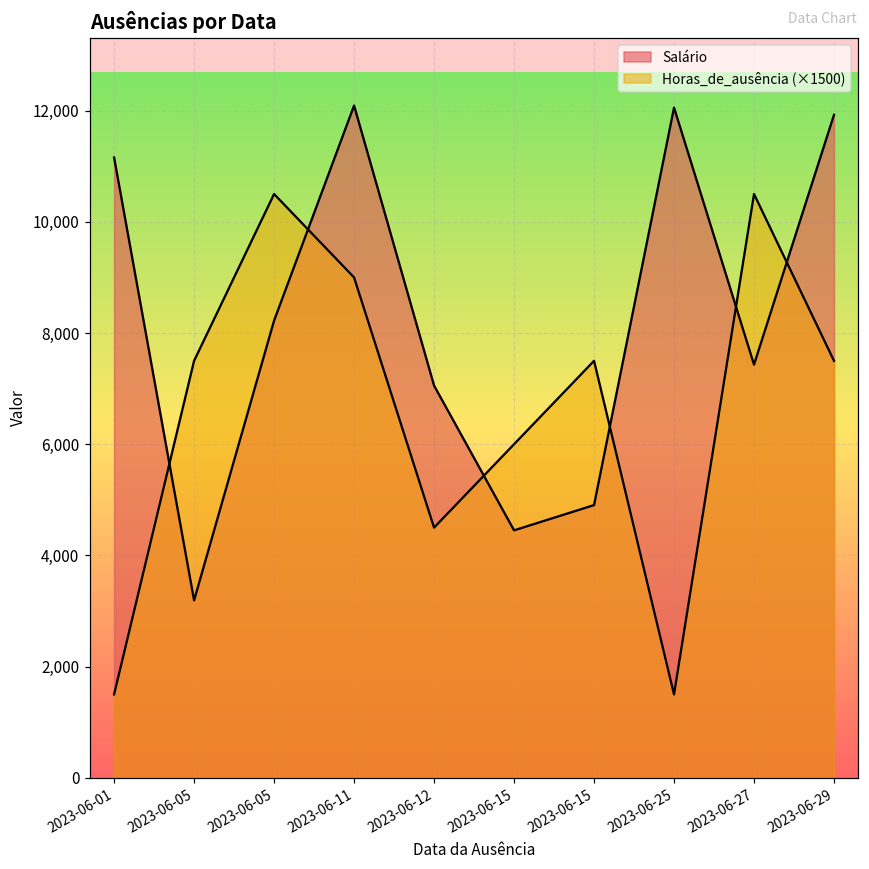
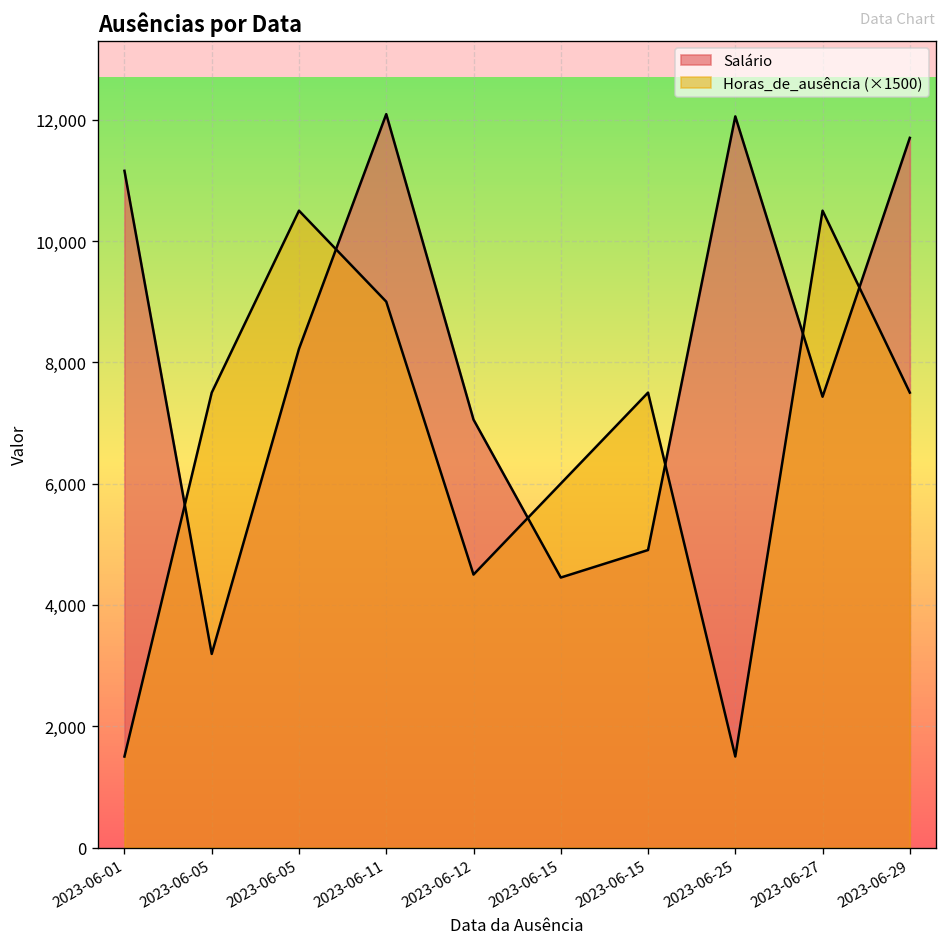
  {
    "Salário": {
      "2023-06-01": "11,200",
      "2023-06-11": "12,100",
      "2023-06-12": "7,100",
      "2023-06-25": "12,100",
      "2023-06-27": "7,400",
-     "2023-06-29": "11,900"
+     "2023-06-29": "11,700"
    },
    "Horas_de_ausência (×1500)": {
      "2023-06-01": "1,500",
      "2023-06-11": "9,000",
      "2023-06-12": "4,500",
      "2023-06-25": "1,500",
      "2023-06-27": "10,500",
      "2023-06-29": "7,500"
    }
  }
